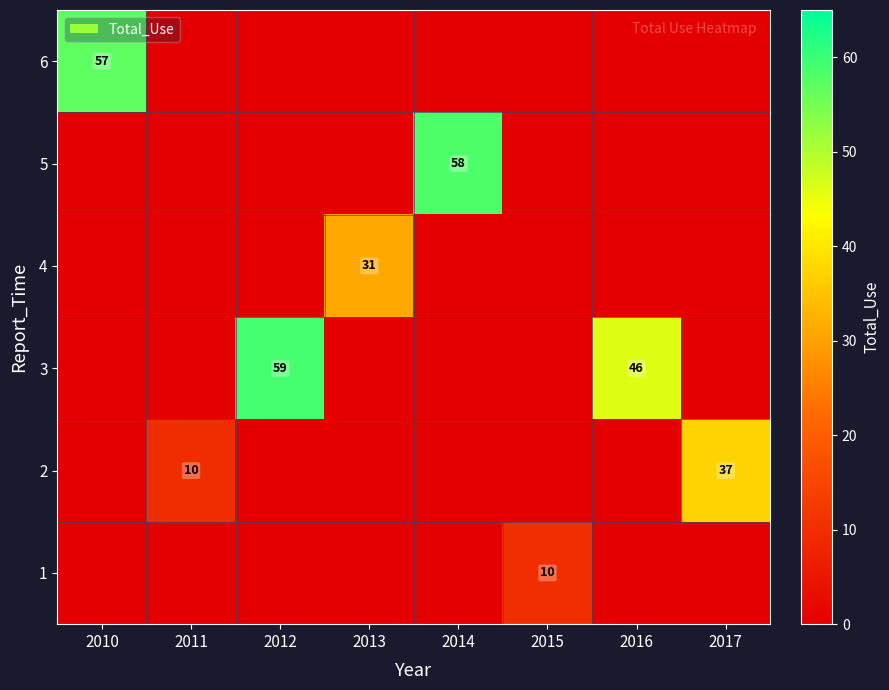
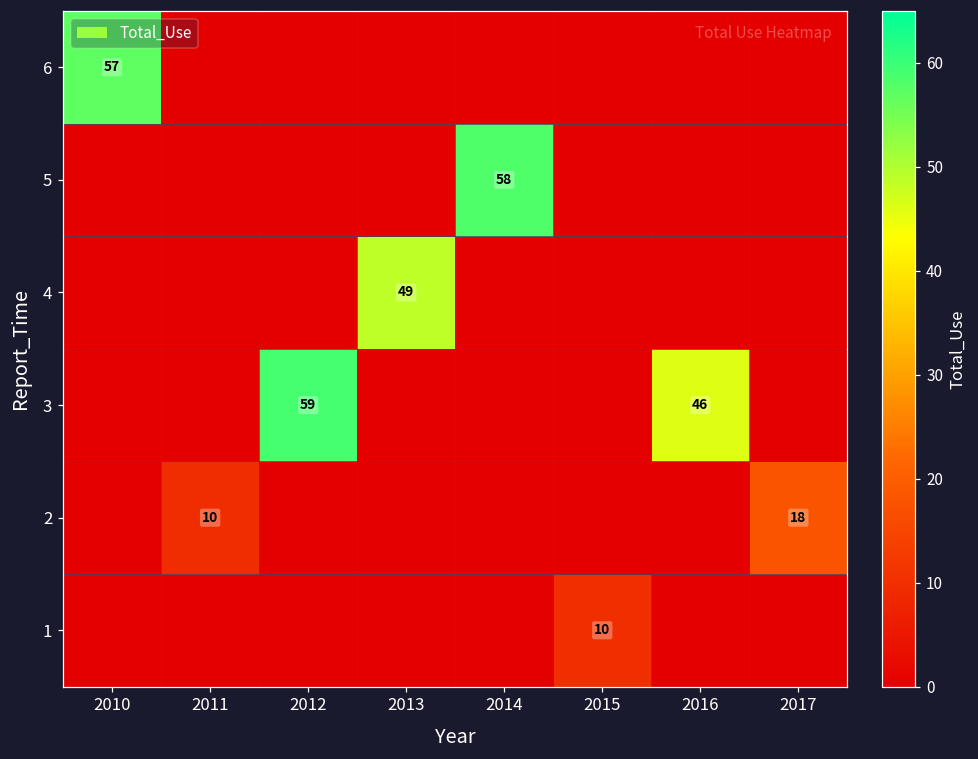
  {
    "4": {
-     "2013": 31
+     "2013": 49
    },
    "2": {
-     "2017": 37
+     "2017": 18
    }
  }
